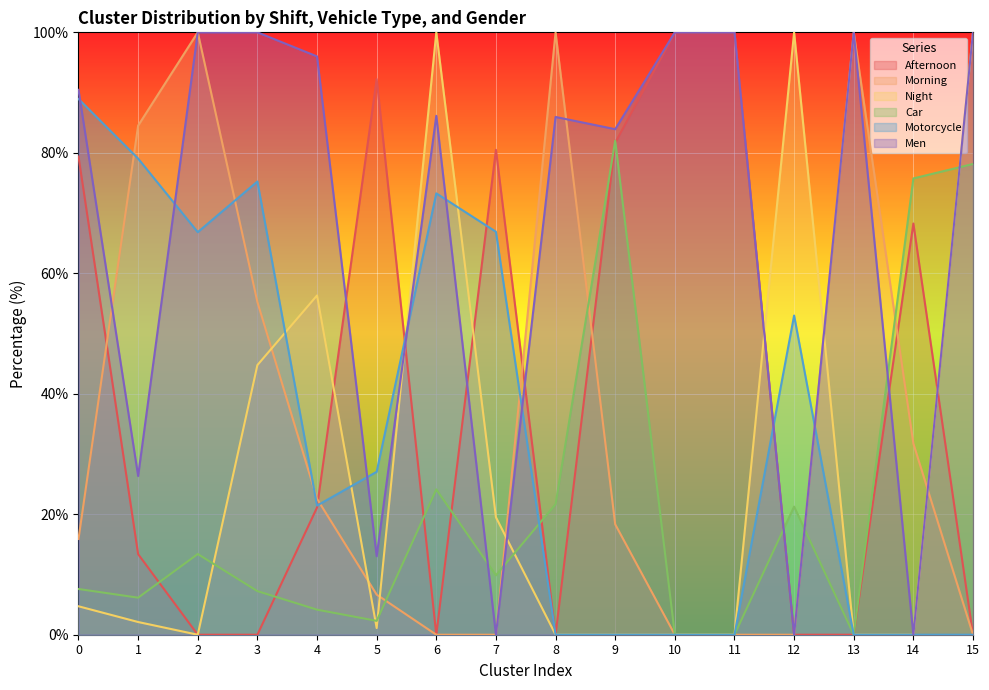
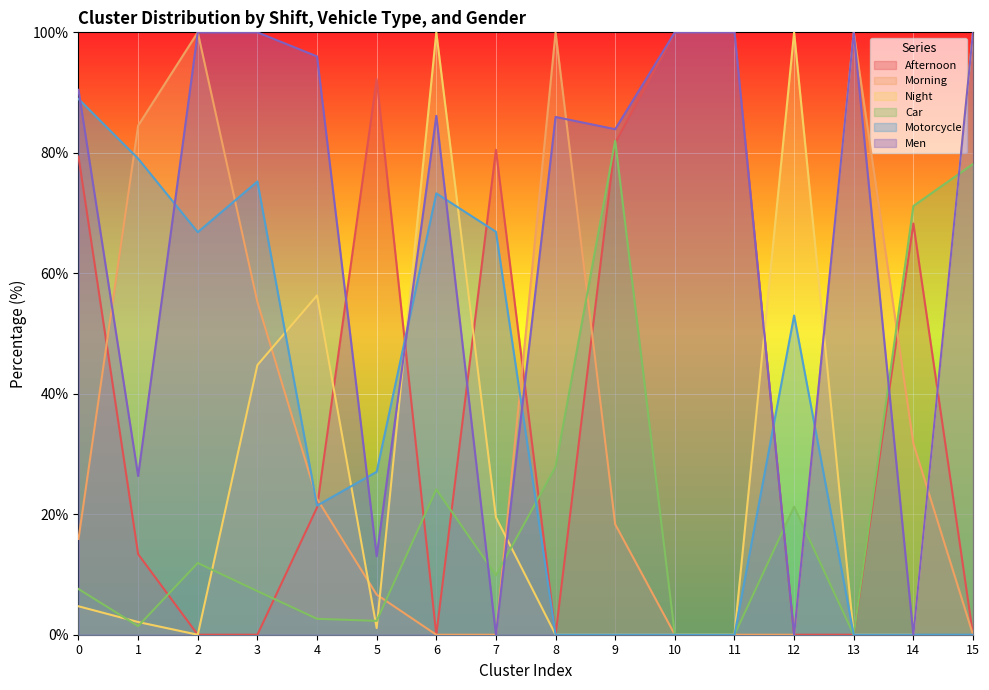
  {
    "Car": {
      "0": "8%",
-     "1": "6%",
-     "2": "13%",
+     "1": "1%",
+     "2": "12%",
      "3": "7%",
-     "4": "4%",
+     "4": "3%",
      "5": "2%",
      "6": "24%",
      "7": "10%",
-     "8": "22%",
+     "8": "28%",
      "12": "21%",
-     "14": "76%",
+     "14": "71%",
      "15": "78%"
    }
  }
